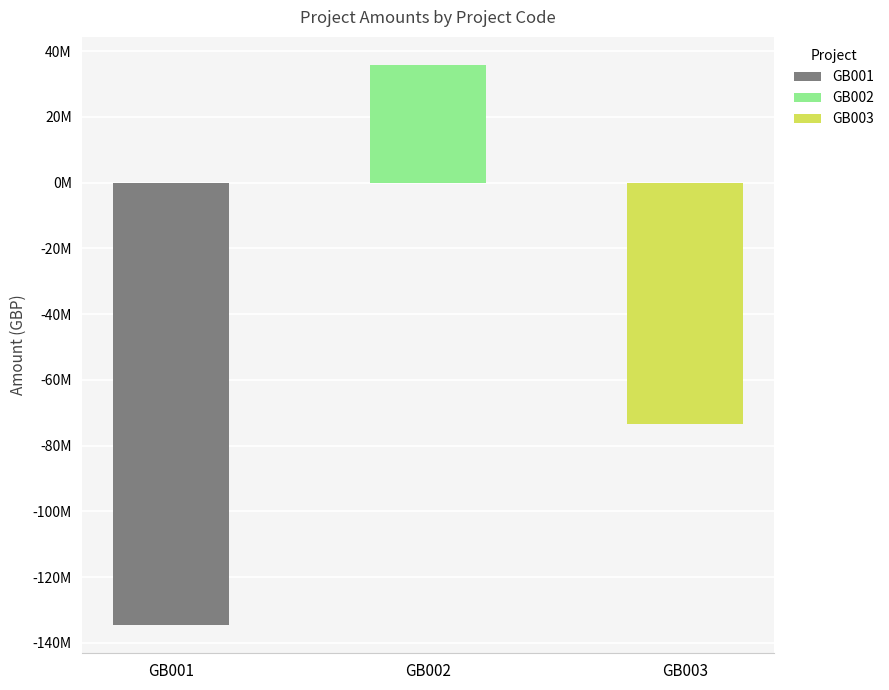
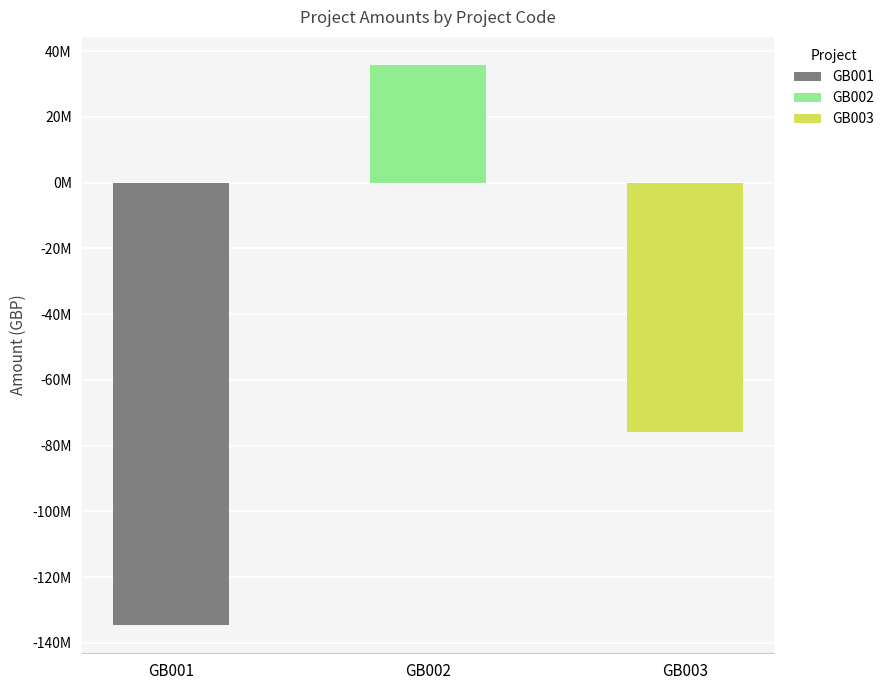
  {
    "GB001": -135000000,
    "GB002": 36000000,
-   "GB003": -73000000
+   "GB003": -76000000
  }
